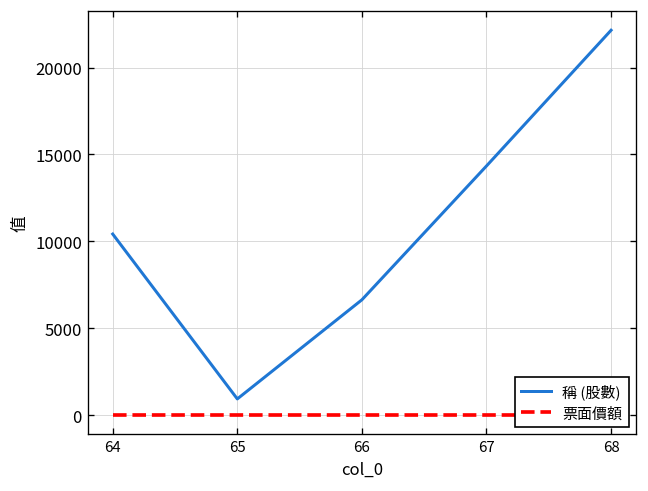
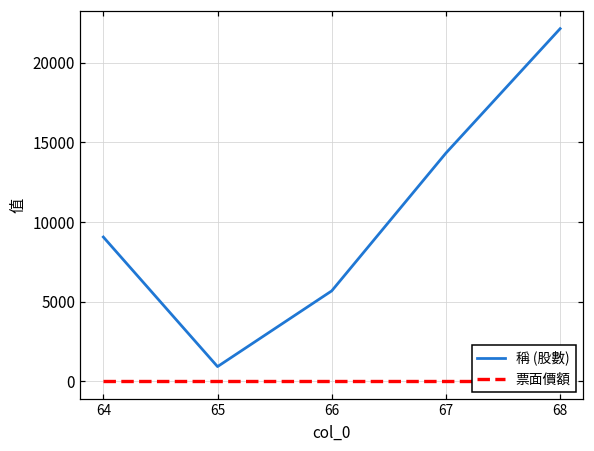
  {
    "稱 (股數)": {
-     "64": 10400,
+     "64": 9100,
      "65": 900,
-     "66": 6600,
+     "66": 5700,
      "67": 14300,
      "68": 22100
    },
    "票面價額": {
      "64": 0,
      "65": 0,
      "66": 0,
      "67": 0
    }
  }
